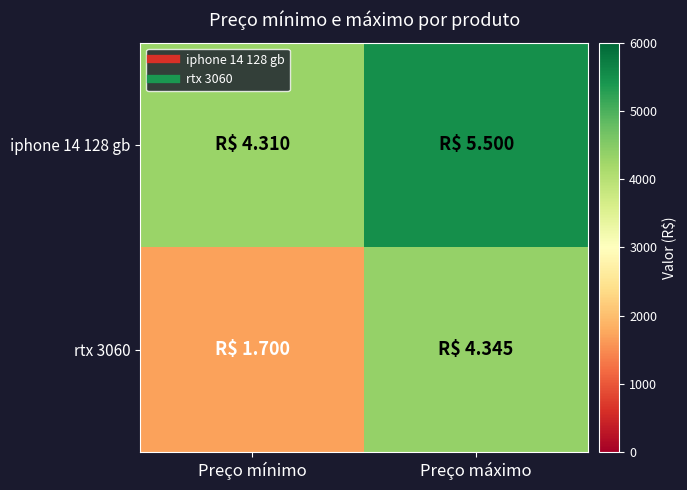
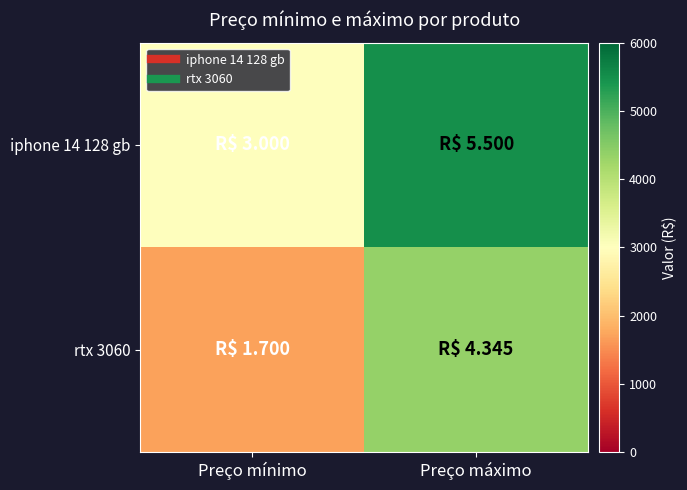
  {
    "iphone 14 128 gb": {
-     "Preço mínimo": 4.310,
+     "Preço mínimo": 3.000,
      "Preço máximo": 5.500
    },
    "rtx 3060": {
      "Preço mínimo": 1.700,
      "Preço máximo": 4.345
    }
  }
